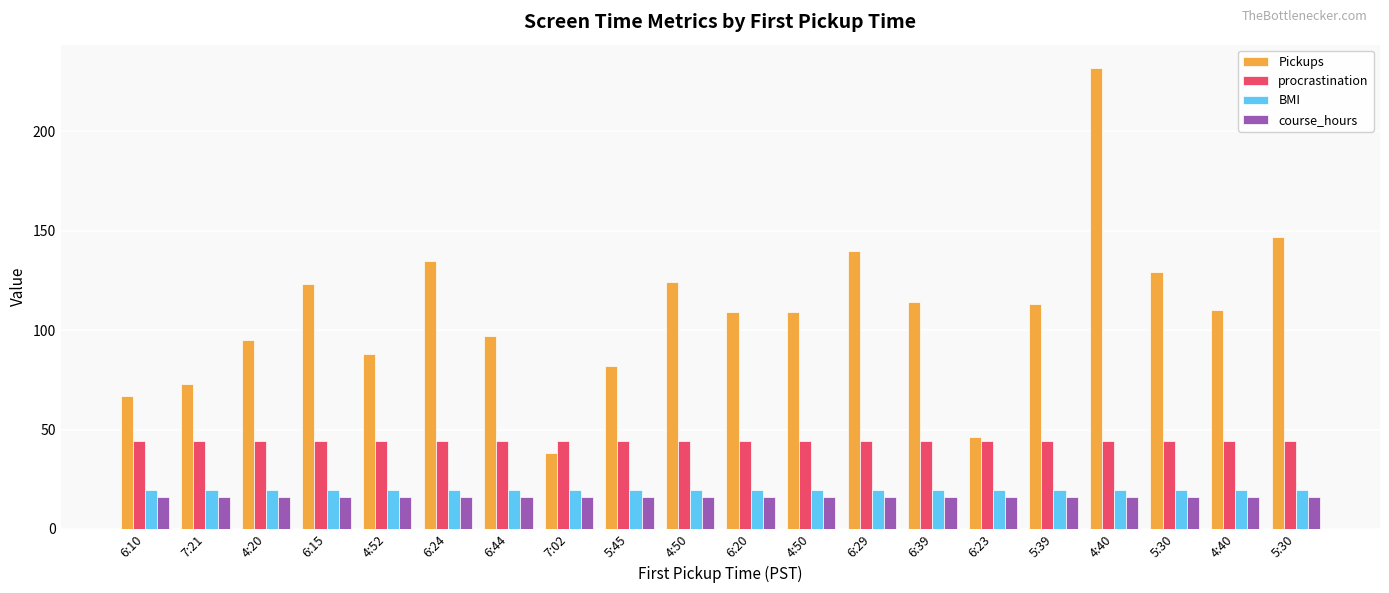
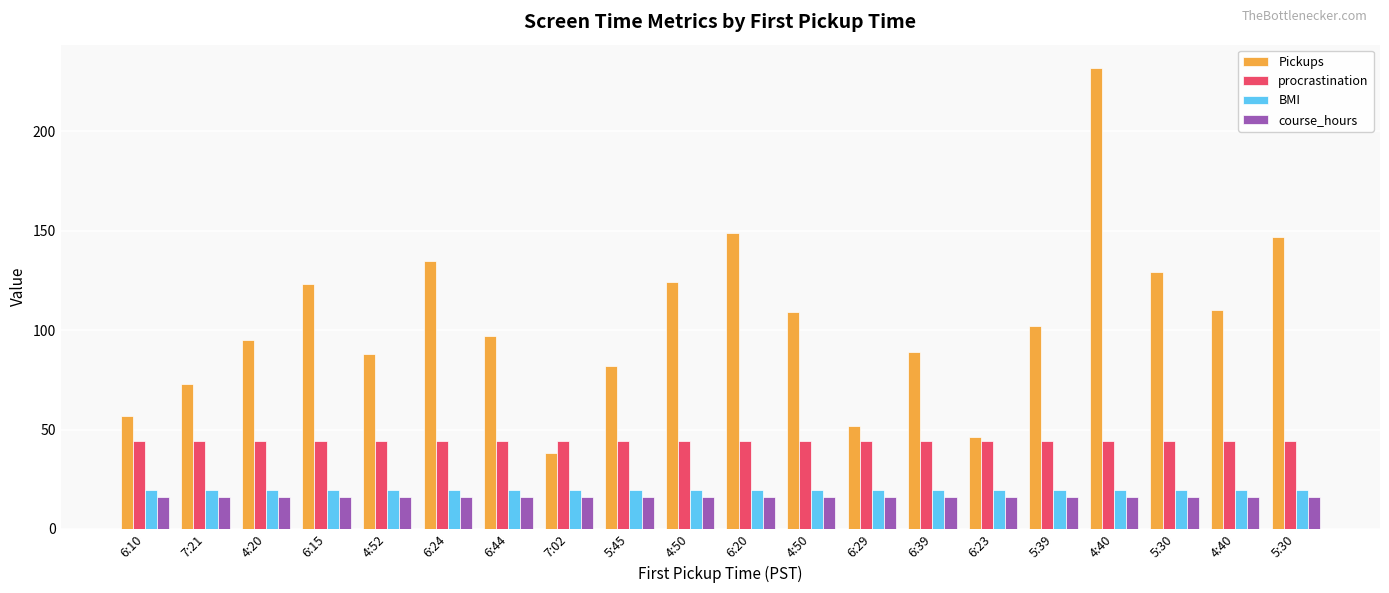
  {
    "Pickups": {
-     "6:10": 67,
+     "6:10": 57,
      "7:21": 73,
      "4:20": 95,
      "6:15": 123,
      "4:52": 88,
      "6:24": 135,
      "6:44": 97,
      "7:02": 38,
      "5:45": 82,
-     "6:20": 109,
-     "6:29": 140,
-     "6:39": 114,
+     "6:20": 149,
+     "6:29": 52,
+     "6:39": 89,
      "6:23": 46,
-     "5:39": 113
+     "5:39": 102
    },
    "procrastination": {
      "6:10": 44,
      "7:21": 44,
      "4:20": 44,
      "6:15": 44,
      "4:52": 44,
      "6:24": 44,
      "6:44": 44,
      "7:02": 44,
      "5:45": 44,
      "6:20": 44,
      "6:29": 44,
      "6:39": 44,
      "6:23": 44,
      "5:39": 44
    },
    "BMI": {
      "6:10": 20,
      "7:21": 20,
      "4:20": 20,
      "6:15": 20,
      "4:52": 20,
      "6:24": 20,
      "6:44": 20,
      "7:02": 20,
      "5:45": 20,
      "6:20": 20,
      "6:29": 20,
      "6:39": 20,
      "6:23": 20,
      "5:39": 20
    },
    "course_hours": {
      "6:10": 16,
      "7:21": 16,
      "4:20": 16,
      "6:15": 16,
      "4:52": 16,
      "6:24": 16,
      "6:44": 16,
      "7:02": 16,
      "5:45": 16,
      "6:20": 16,
      "6:29": 16,
      "6:39": 16,
      "6:23": 16,
      "5:39": 16
    }
  }
